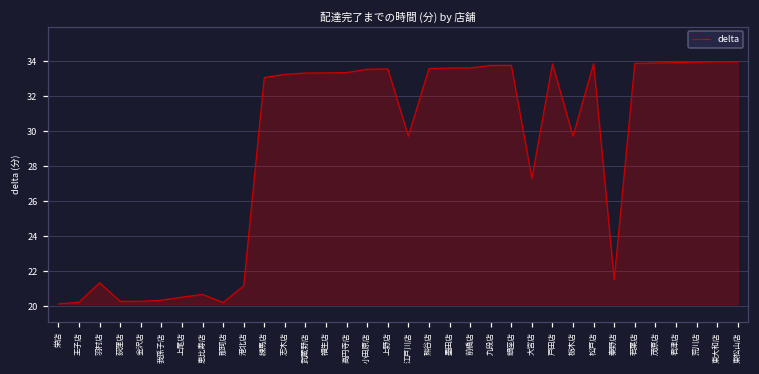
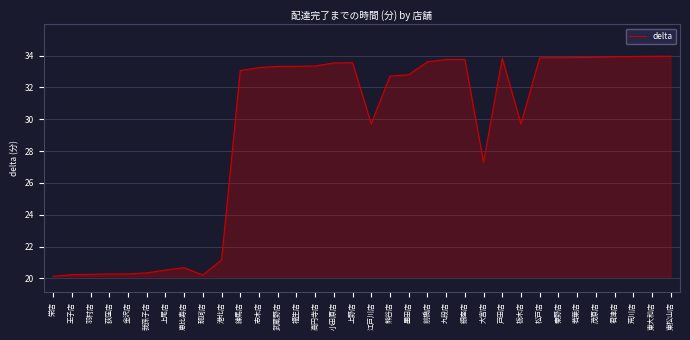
  {
    "栄店": 20.1,
    "王子店": 20.2,
-   "羽村店": 21.3,
+   "羽村店": 20.3,
    "荻窪店": 20.3,
    "金沢店": 20.3,
    "我孫子店": 20.3,
    "上尾店": 20.5,
    "恵比寿店": 20.7,
    "那珂店": 20.2,
    "港北店": 21.2,
    "練馬店": 33.1,
    "志木店": 33.2,
    "武蔵野店": 33.3,
    "福生店": 33.3,
    "高円寺店": 33.3,
    "小田原店": 33.5,
    "上野店": 33.5,
    "江戸川店": 29.7,
-   "熊谷店": 33.6,
-   "墨田店": 33.6,
+   "熊谷店": 32.7,
+   "墨田店": 32.8,
    "前橋店": 33.6,
    "九段店": 33.8,
    "銀座店": 33.8,
    "大宮店": 27.3,
    "戸田店": 33.8,
    "栃木店": 29.7,
    "松戸店": 33.9,
-   "秦野店": 21.5,
+   "秦野店": 33.9,
    "若葉店": 33.9,
    "茂原店": 33.9,
    "君津店": 33.9,
    "荒川店": 33.9,
    "東大和店": 34.0,
    "東松山店": 34.0
  }
